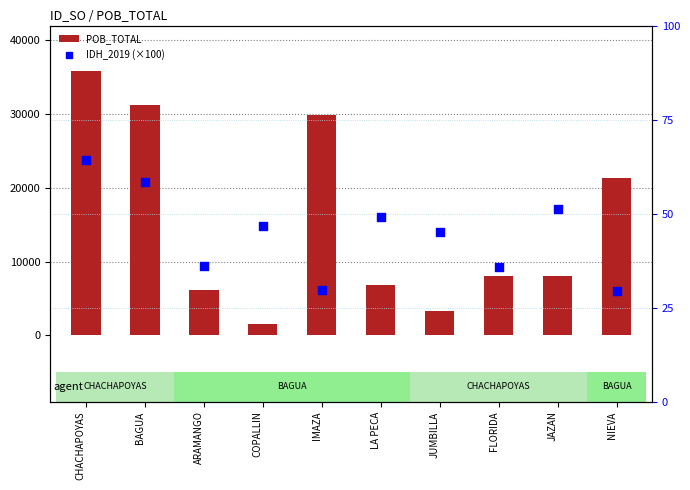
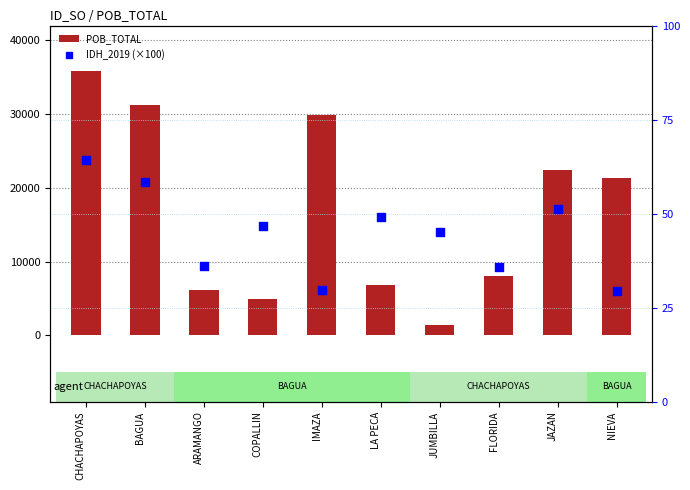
  {
    "POB_TOTAL": {
      "CHACHAPOYAS": 36000,
      "BAGUA": 31000,
      "ARAMANGO": 6000,
-     "COPALLIN": 2000,
+     "COPALLIN": 5000,
      "IMAZA": 30000,
      "LA PECA": 7000,
-     "JUMBILLA": 3000,
+     "JUMBILLA": 1000,
      "FLORIDA": 8000,
-     "JAZAN": 8000,
+     "JAZAN": 22000,
      "NIEVA": 21000
    }
  }
